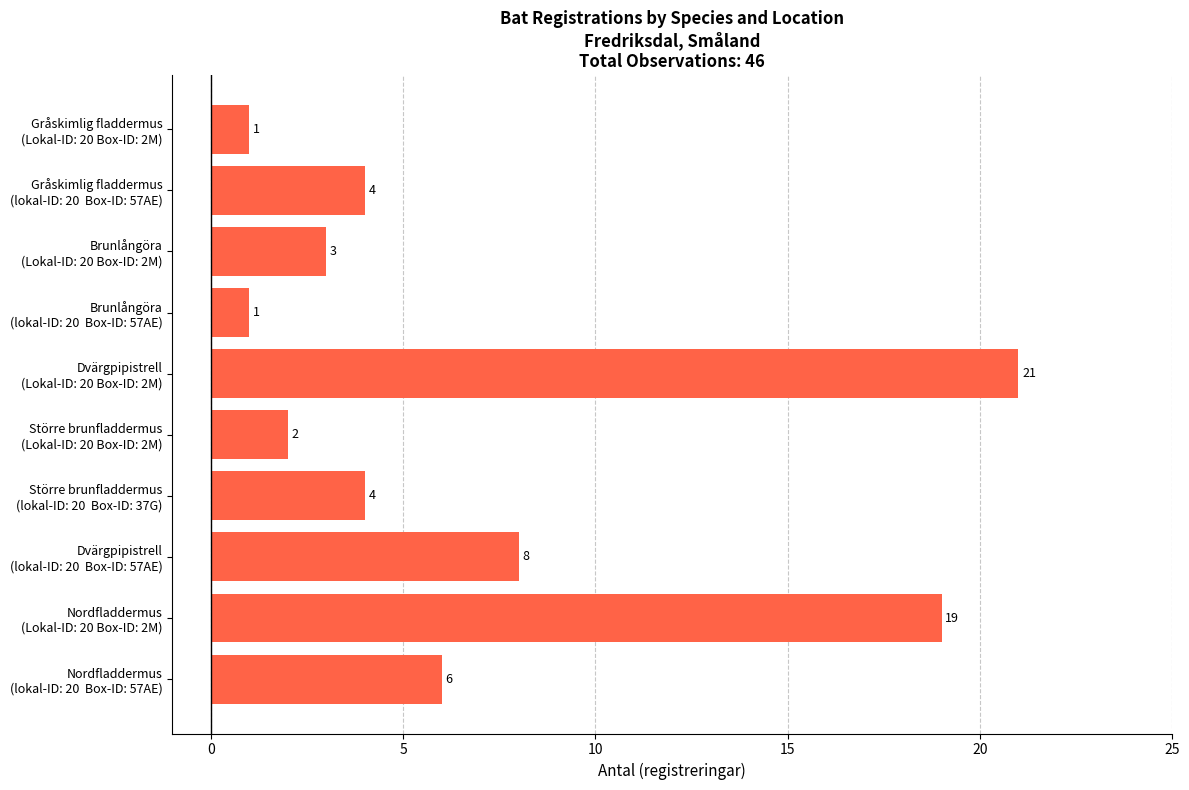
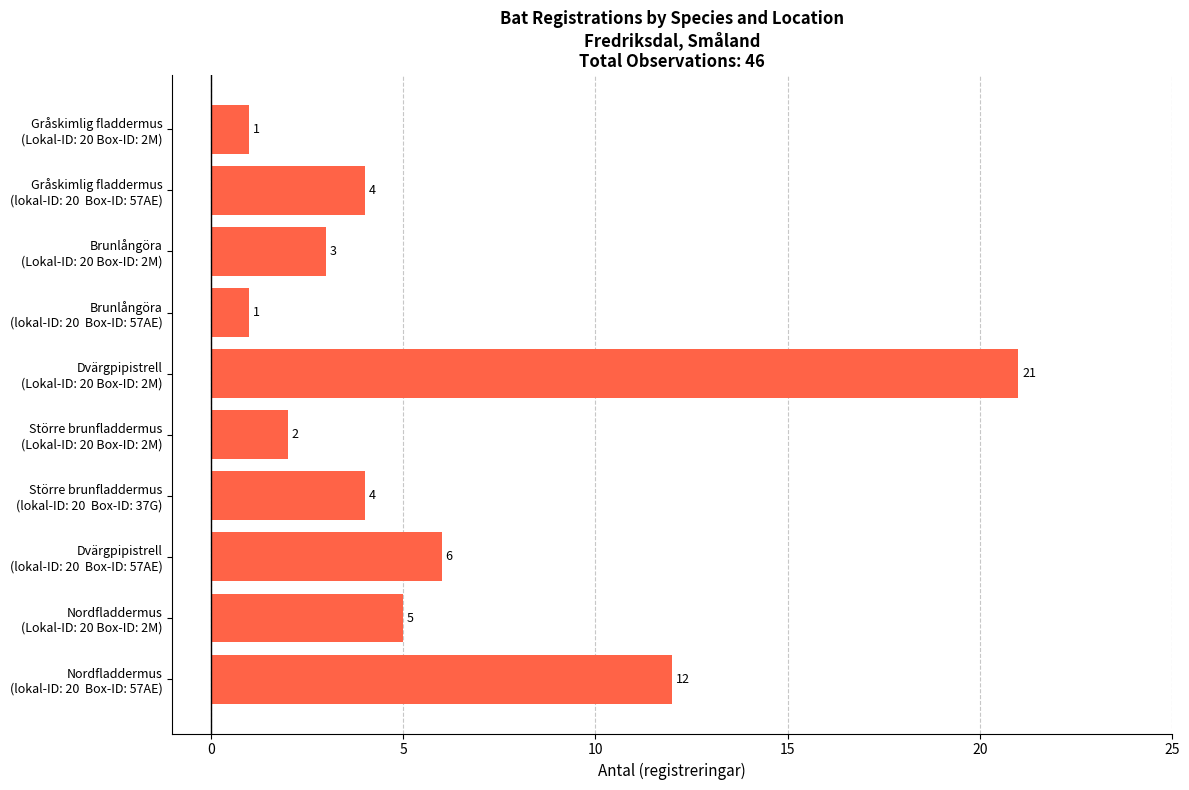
  {
    "Gråskimlig fladdermus (Lokal-ID: 20 Box-ID: 2M)": 1,
    "Gråskimlig fladdermus (lokal-ID: 20 Box-ID: 57AE)": 4,
    "Brunlångöra (Lokal-ID: 20 Box-ID: 2M)": 3,
    "Brunlångöra (lokal-ID: 20 Box-ID: 57AE)": 1,
    "Dvärgpipistrell (Lokal-ID: 20 Box-ID: 2M)": 21,
    "Större brunfladdermus (Lokal-ID: 20 Box-ID: 2M)": 2,
    "Större brunfladdermus (lokal-ID: 20 Box-ID: 37G)": 4,
-   "Dvärgpipistrell (lokal-ID: 20 Box-ID: 57AE)": 8,
-   "Nordfladdermus (Lokal-ID: 20 Box-ID: 2M)": 19,
-   "Nordfladdermus (lokal-ID: 20 Box-ID: 57AE)": 6
+   "Dvärgpipistrell (lokal-ID: 20 Box-ID: 57AE)": 6,
+   "Nordfladdermus (Lokal-ID: 20 Box-ID: 2M)": 5,
+   "Nordfladdermus (lokal-ID: 20 Box-ID: 57AE)": 12
  }
